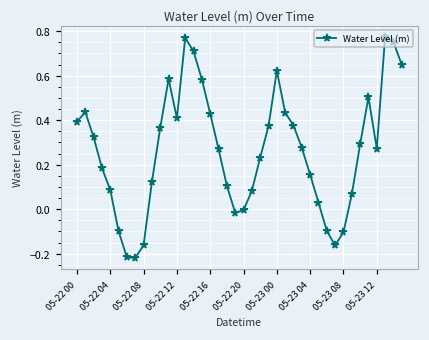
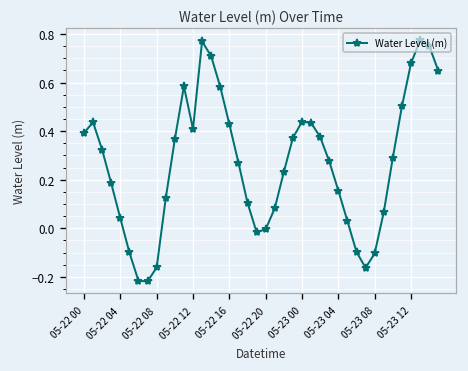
  {
    "05-22 00": 0.39,
-   "05-22 04": 0.09,
+   "05-22 04": 0.04,
    "05-22 08": -0.16,
    "05-22 12": 0.41,
    "05-22 16": 0.43,
    "05-22 20": 0.00,
-   "05-23 00": 0.62,
+   "05-23 00": 0.44,
    "05-23 04": 0.16,
    "05-23 08": -0.10,
-   "05-23 12": 0.27
+   "05-23 12": 0.68
  }
